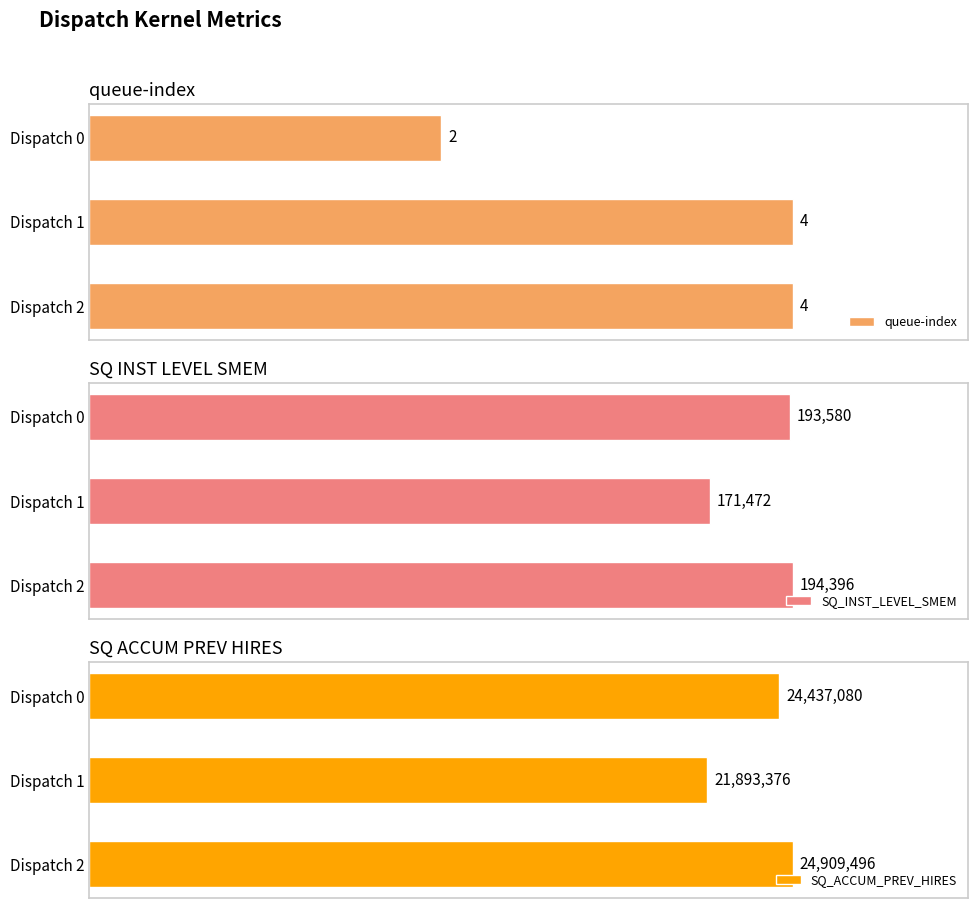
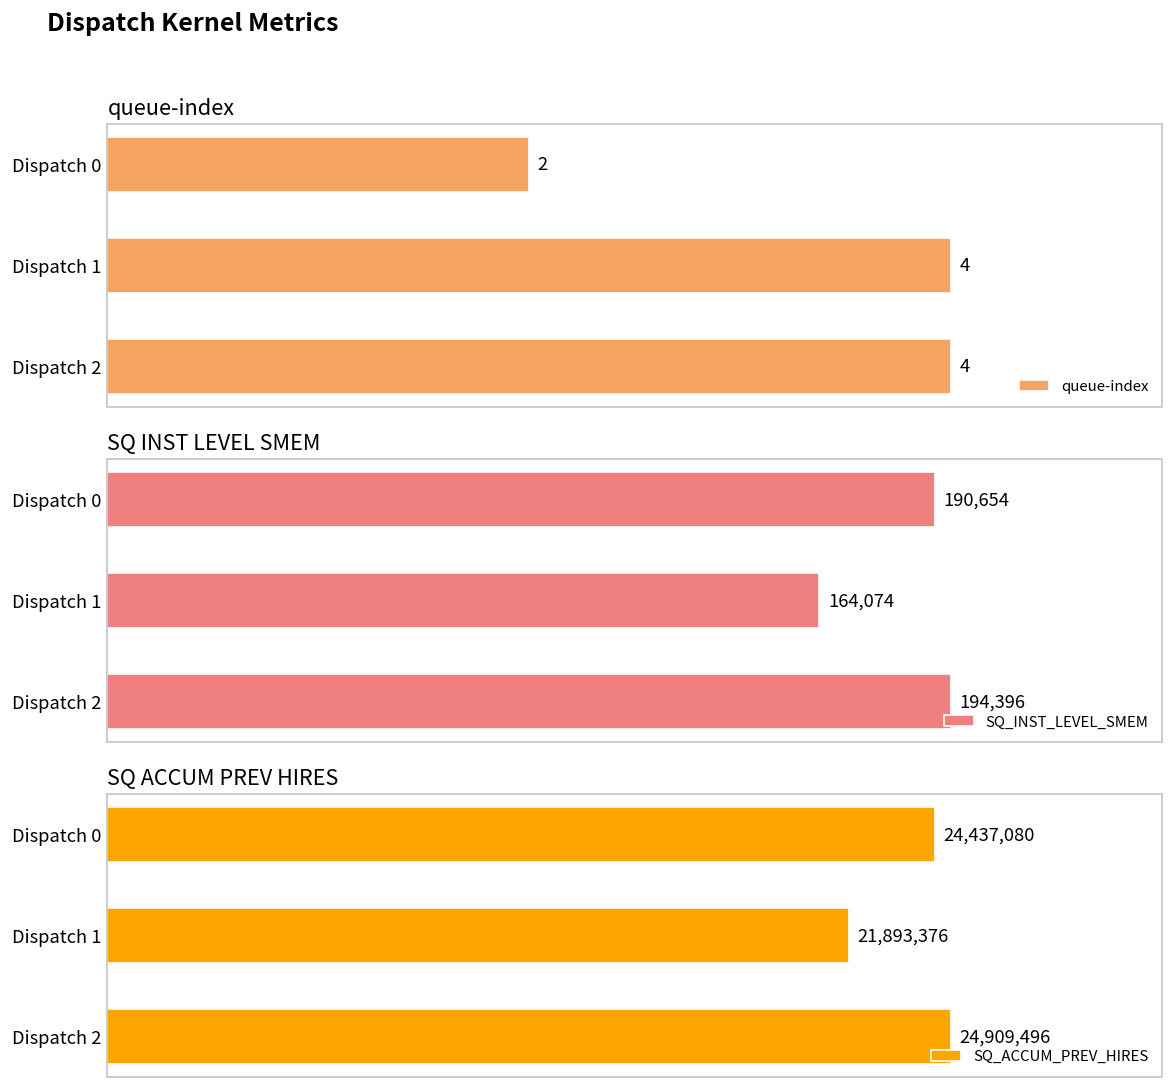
  {
    "queue-index": {
      "Dispatch 0": "2",
      "Dispatch 1": "4",
      "Dispatch 2": "4"
    },
    "SQ INST LEVEL SMEM": {
-     "Dispatch 0": "193,580",
-     "Dispatch 1": "171,472",
+     "Dispatch 0": "190,654",
+     "Dispatch 1": "164,074",
      "Dispatch 2": "194,396"
    },
    "SQ ACCUM PREV HIRES": {
      "Dispatch 0": "24,437,080",
      "Dispatch 1": "21,893,376",
      "Dispatch 2": "24,909,496"
    }
  }
